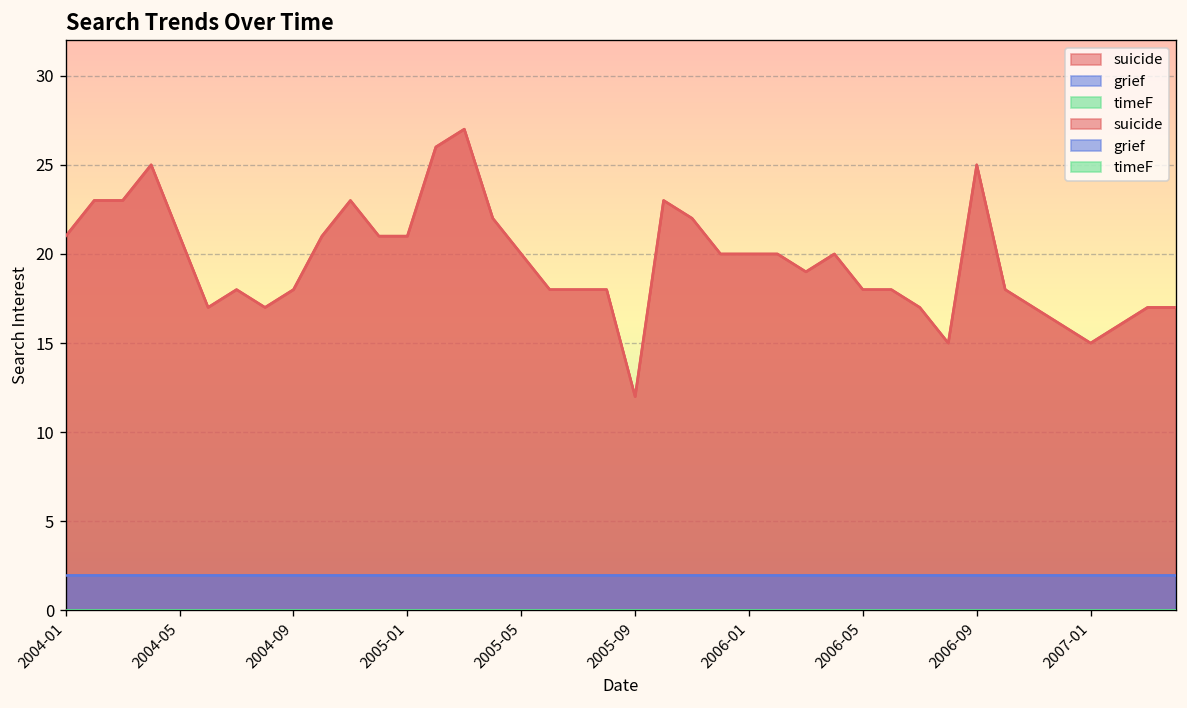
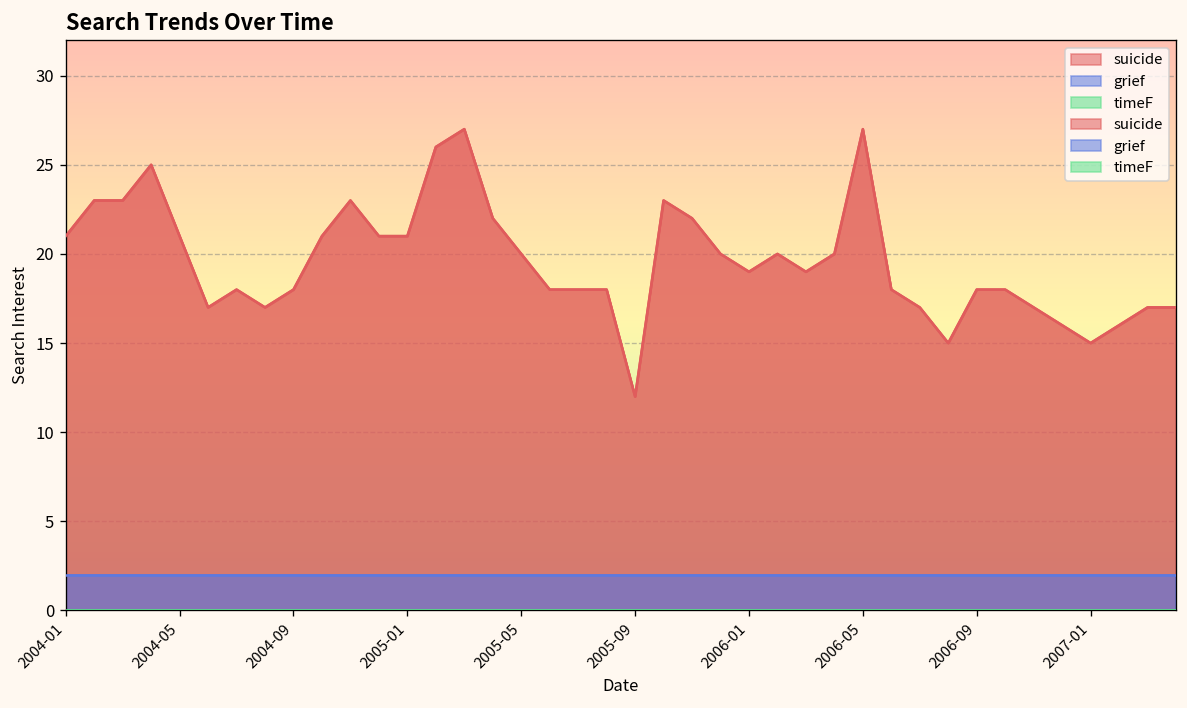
  {
    "suicide": {
      "2004-01": 21,
      "2004-05": 21,
      "2004-09": 18,
      "2005-01": 21,
      "2005-05": 20,
      "2005-09": 12,
-     "2006-01": 20,
-     "2006-05": 18,
-     "2006-09": 25,
+     "2006-01": 19,
+     "2006-05": 27,
+     "2006-09": 18,
      "2007-01": 15
    },
    "grief": {
      "2004-01": 2,
      "2004-05": 2,
      "2004-09": 2,
      "2005-01": 2,
      "2005-05": 2,
      "2005-09": 2,
      "2006-01": 2,
      "2006-05": 2,
      "2006-09": 2,
      "2007-01": 2
    },
    "timeF": {
      "2004-01": 0,
      "2004-05": 0,
      "2004-09": 0,
      "2005-01": 0,
      "2005-05": 0,
      "2005-09": 0,
      "2006-01": 0,
      "2006-05": 0,
      "2006-09": 0,
      "2007-01": 0
    }
  }
